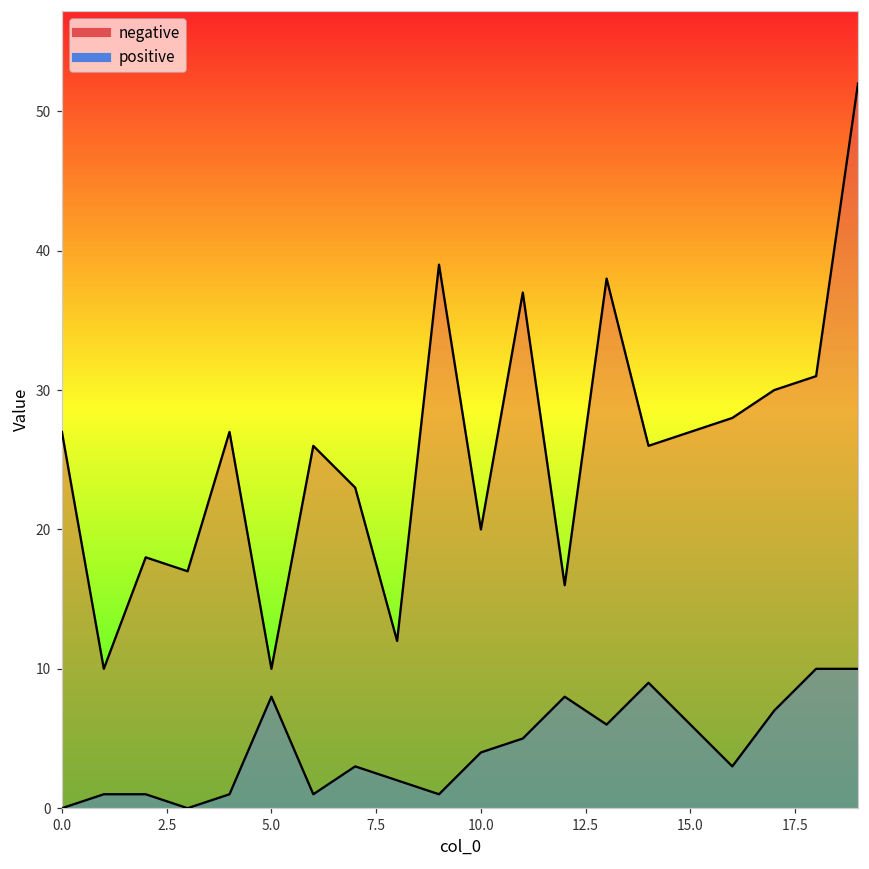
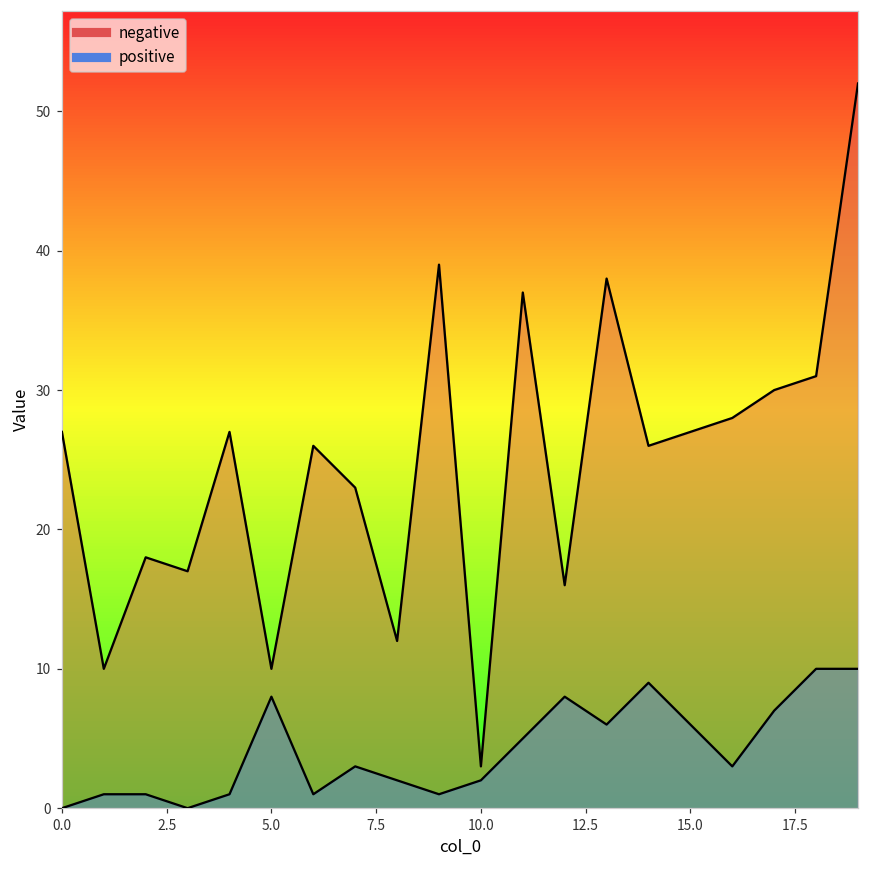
  {
    "negative": {
      "0.0": 27,
      "5.0": 10,
-     "10.0": 20,
+     "10.0": 3,
      "15.0": 27
    },
    "positive": {
      "0.0": 0,
      "5.0": 8,
-     "10.0": 4,
+     "10.0": 2,
      "15.0": 6
    }
  }
